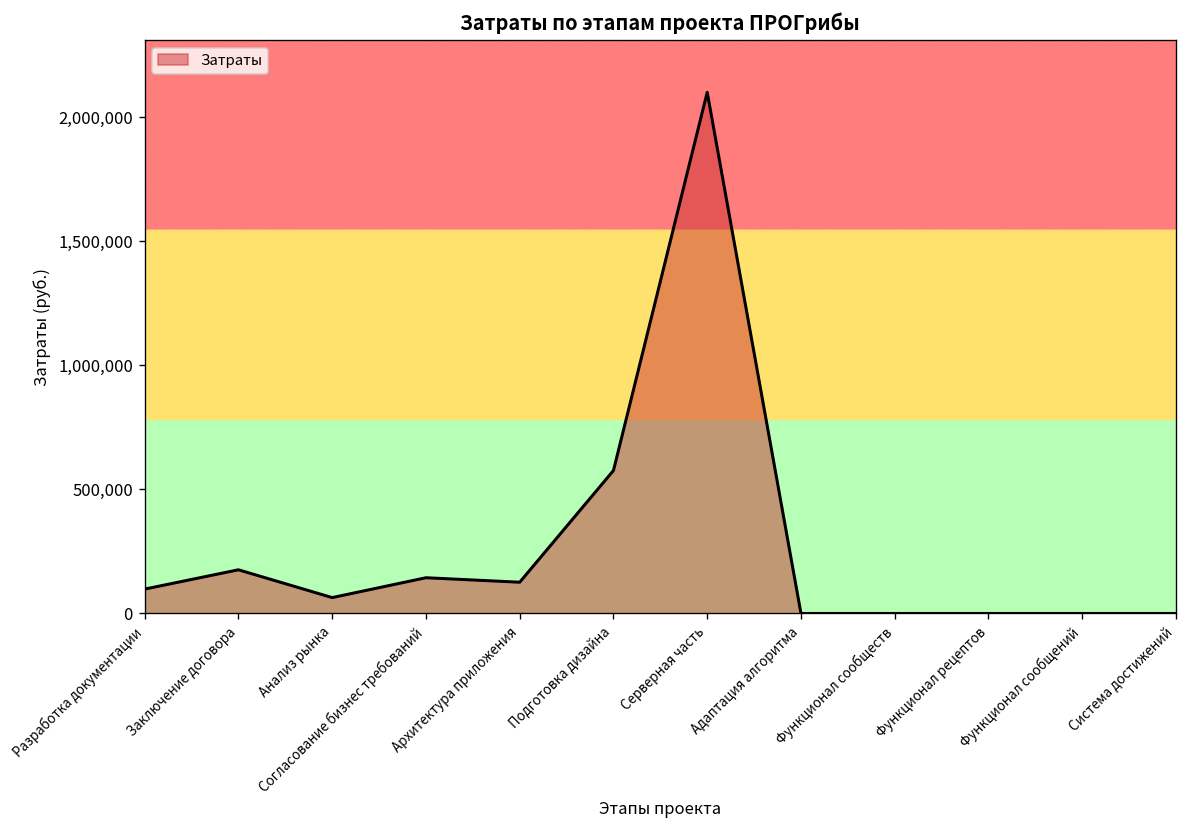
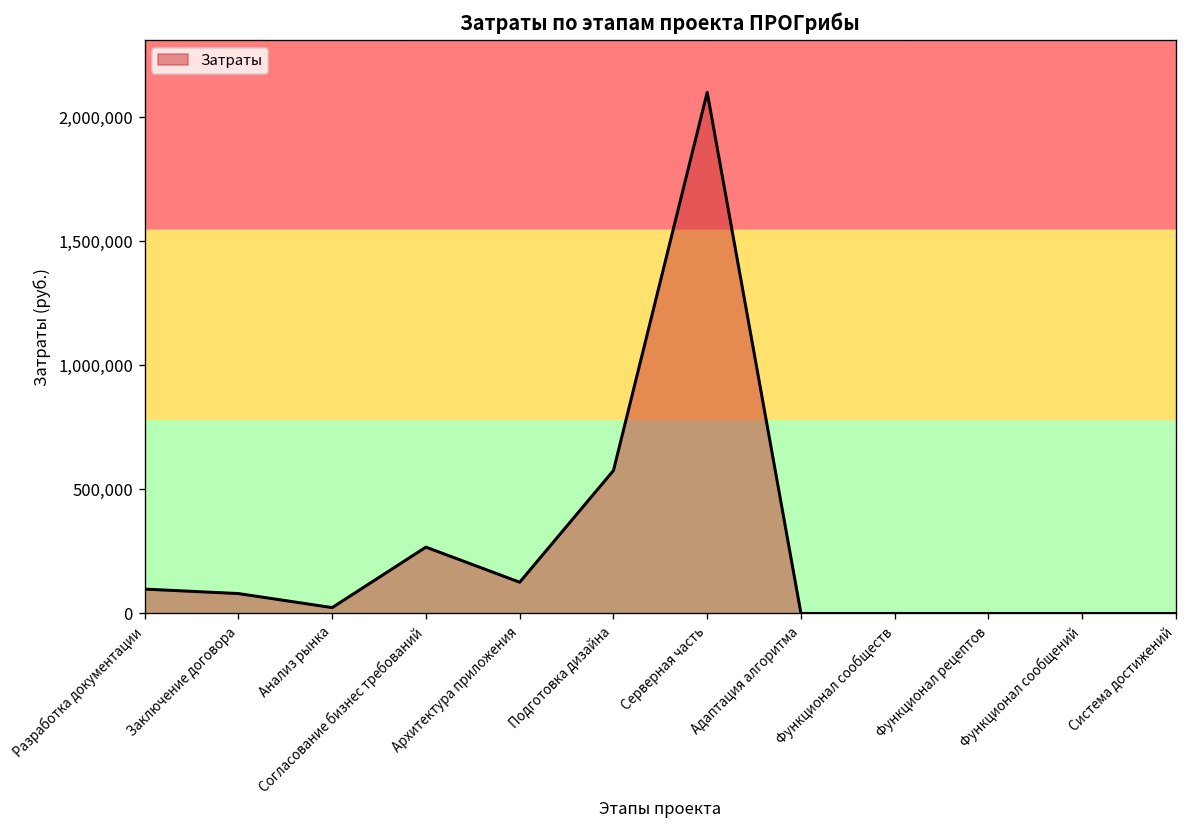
  {
    "Разработка документации": "100,000",
-   "Заключение договора": "180,000",
-   "Анализ рынка": "60,000",
-   "Согласование бизнес требований": "140,000",
+   "Заключение договора": "80,000",
+   "Анализ рынка": "20,000",
+   "Согласование бизнес требований": "270,000",
    "Архитектура приложения": "130,000",
    "Подготовка дизайна": "580,000",
    "Серверная часть": "2,100,000",
    "Адаптация алгоритма": "0",
    "Функционал сообществ": "0",
    "Функционал рецептов": "0",
    "Функционал сообщений": "0",
    "Система достижений": "0"
  }
